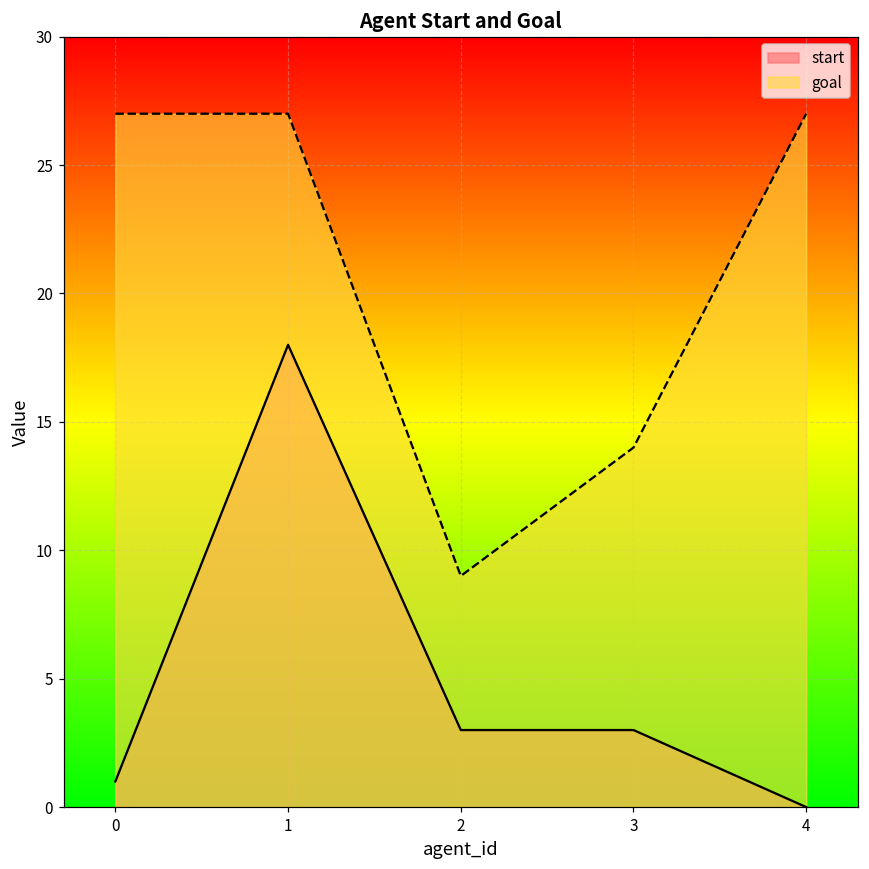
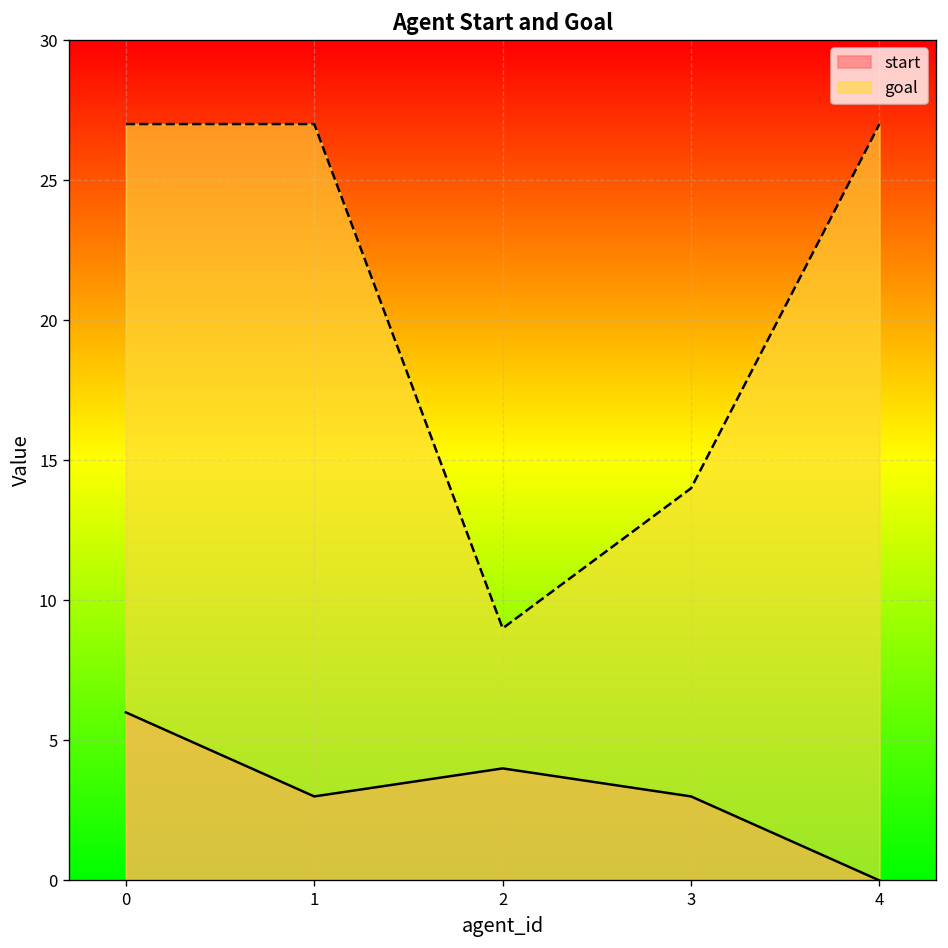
  {
    "start": {
-     "0": 1,
-     "1": 18,
-     "2": 3,
+     "0": 6,
+     "1": 3,
+     "2": 4,
      "3": 3,
      "4": 0
    },
    "goal": {
      "0": 27,
      "1": 27,
      "2": 9,
      "3": 14,
      "4": 27
    }
  }
